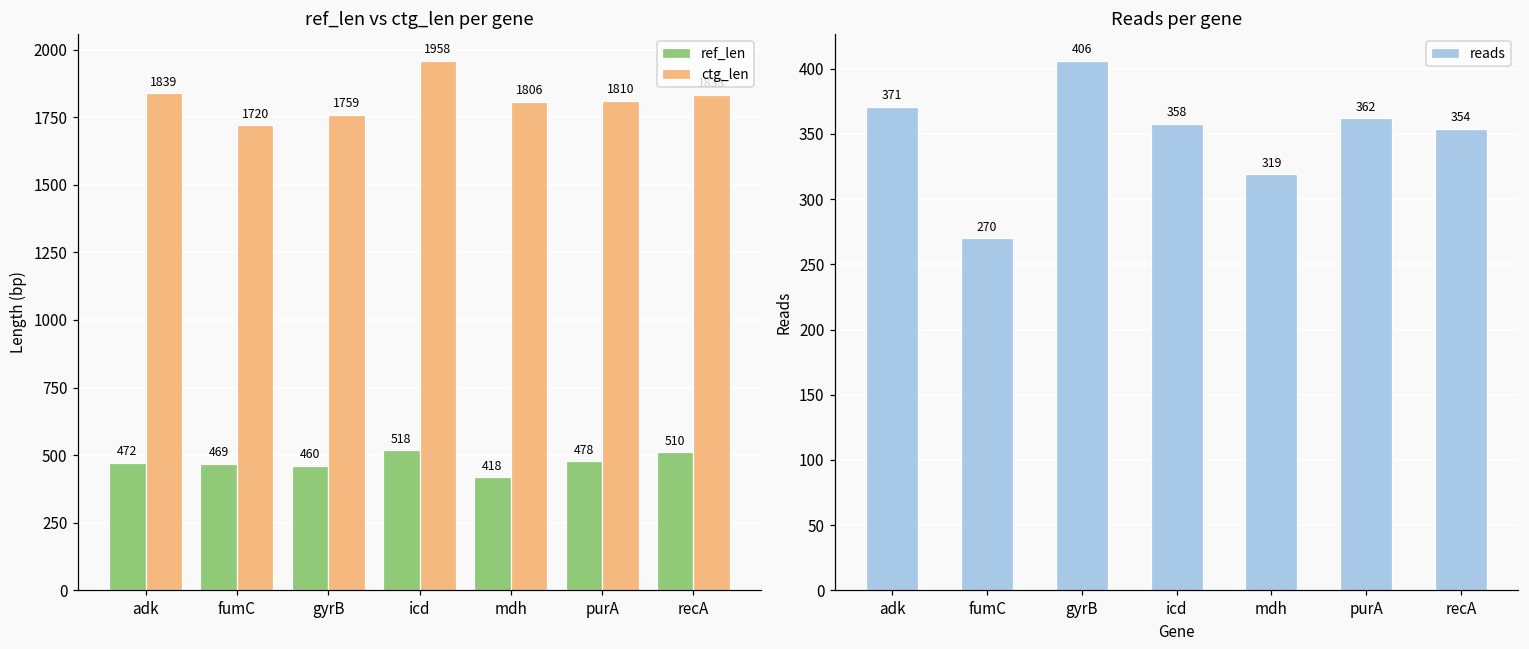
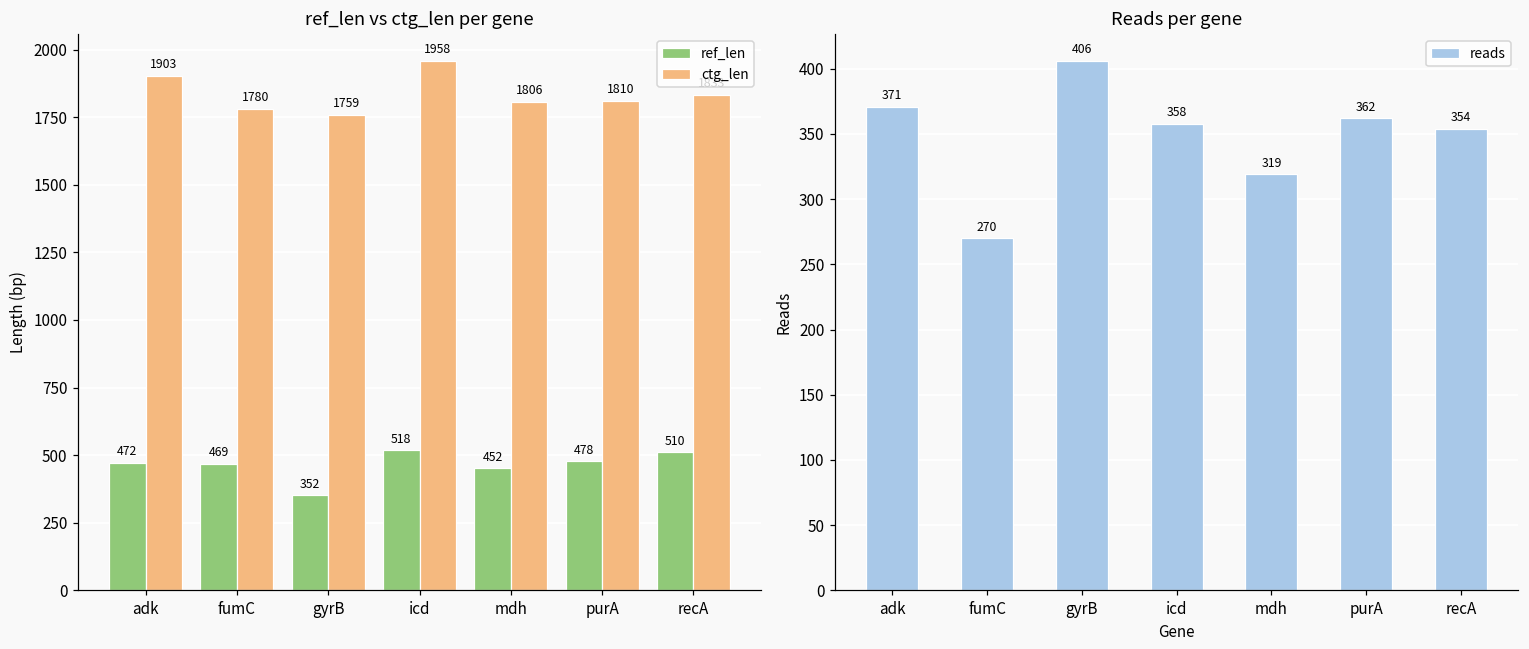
  {
    "ref_len vs ctg_len per gene": {
      "ref_len": {
        "adk": 472,
        "fumC": 469,
-       "gyrB": 460,
+       "gyrB": 352,
        "icd": 518,
-       "mdh": 418,
+       "mdh": 452,
        "purA": 478,
        "recA": 510
      },
      "ctg_len": {
-       "adk": 1839,
-       "fumC": 1720,
+       "adk": 1903,
+       "fumC": 1780,
        "gyrB": 1759,
        "icd": 1958,
        "mdh": 1806,
        "purA": 1810
      }
    },
    "Reads per gene": {
      "adk": 371,
      "fumC": 270,
      "gyrB": 406,
      "icd": 358,
      "mdh": 319,
      "purA": 362,
      "recA": 354
    }
  }
